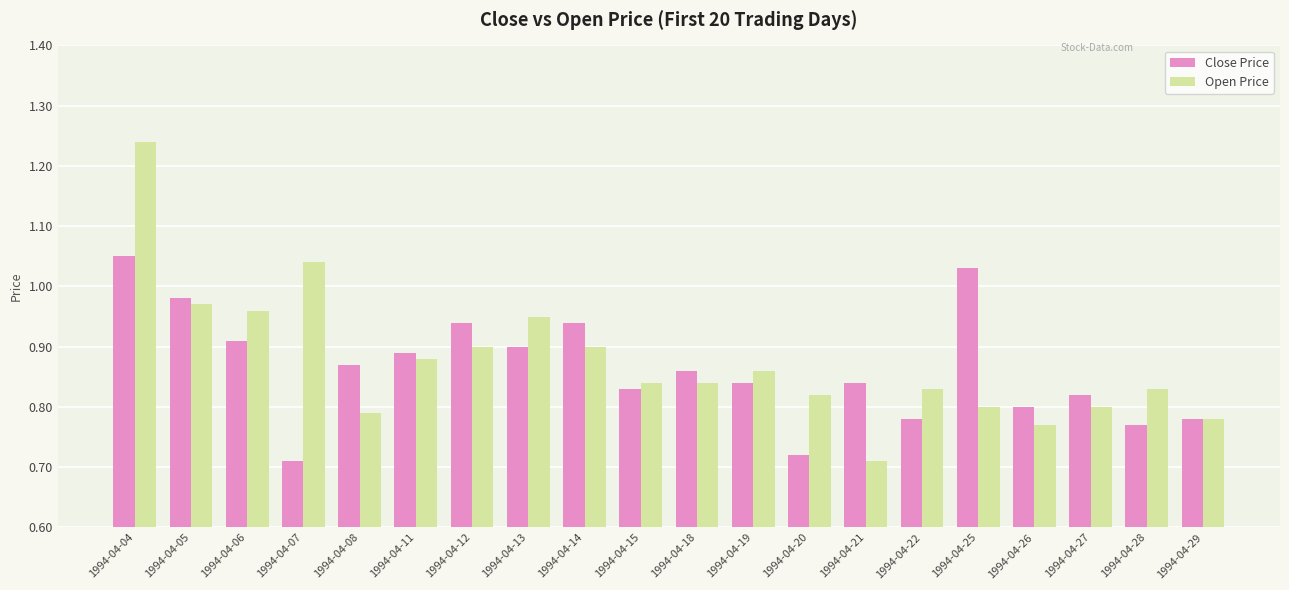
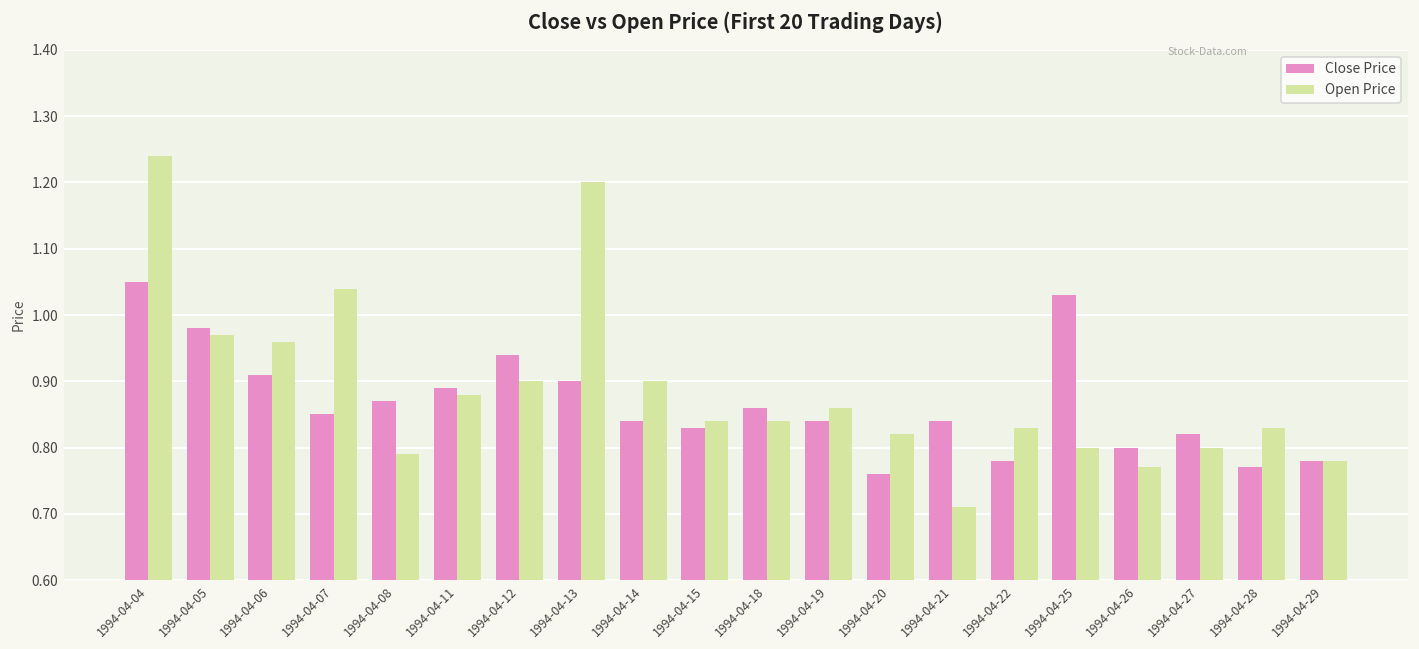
  {
    "Close Price": {
      "1994-04-04": 1.05,
      "1994-04-05": 0.98,
      "1994-04-06": 0.91,
-     "1994-04-07": 0.71,
+     "1994-04-07": 0.85,
      "1994-04-08": 0.87,
      "1994-04-11": 0.89,
      "1994-04-12": 0.94,
      "1994-04-13": 0.90,
-     "1994-04-14": 0.94,
+     "1994-04-14": 0.84,
      "1994-04-15": 0.83,
      "1994-04-18": 0.86,
      "1994-04-19": 0.84,
-     "1994-04-20": 0.72,
+     "1994-04-20": 0.76,
      "1994-04-21": 0.84,
      "1994-04-22": 0.78,
      "1994-04-25": 1.03,
      "1994-04-26": 0.80,
      "1994-04-27": 0.82,
      "1994-04-28": 0.77,
      "1994-04-29": 0.78
    },
    "Open Price": {
      "1994-04-04": 1.24,
      "1994-04-05": 0.97,
      "1994-04-06": 0.96,
      "1994-04-07": 1.04,
      "1994-04-08": 0.79,
      "1994-04-11": 0.88,
      "1994-04-12": 0.90,
-     "1994-04-13": 0.95,
+     "1994-04-13": 1.20,
      "1994-04-14": 0.90,
      "1994-04-15": 0.84,
      "1994-04-18": 0.84,
      "1994-04-19": 0.86,
      "1994-04-20": 0.82,
      "1994-04-21": 0.71,
      "1994-04-22": 0.83,
      "1994-04-25": 0.80,
      "1994-04-26": 0.77,
      "1994-04-27": 0.80,
      "1994-04-28": 0.83,
      "1994-04-29": 0.78
    }
  }
